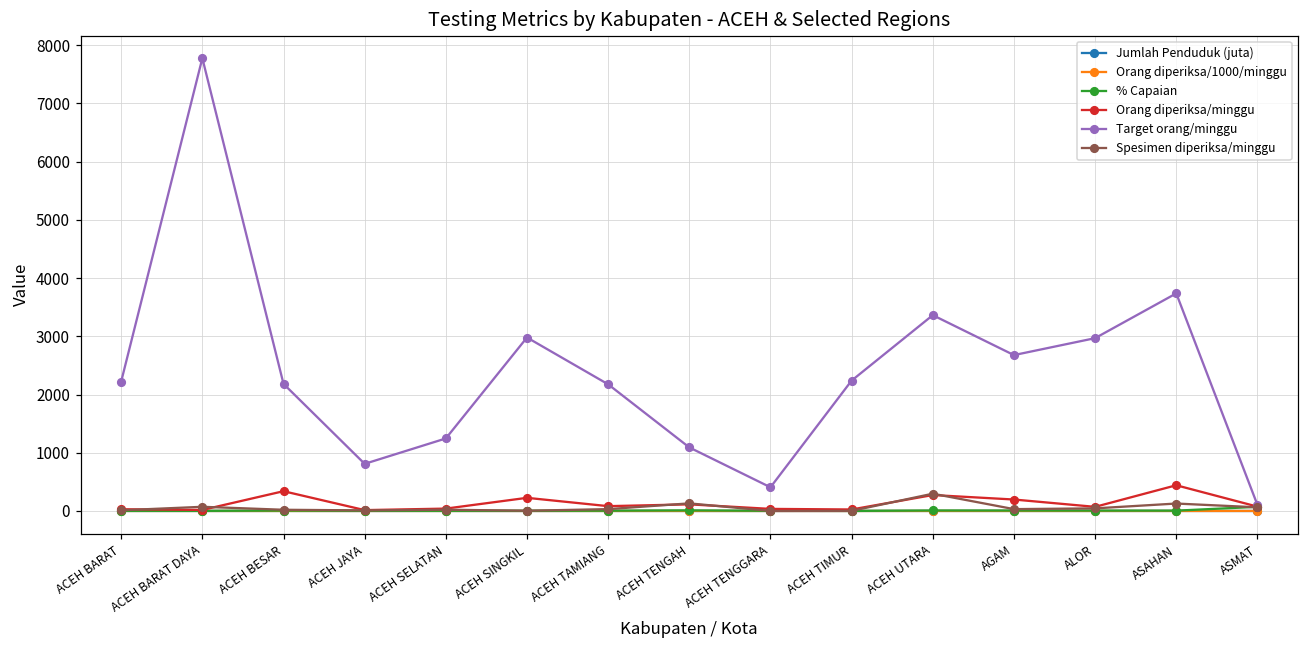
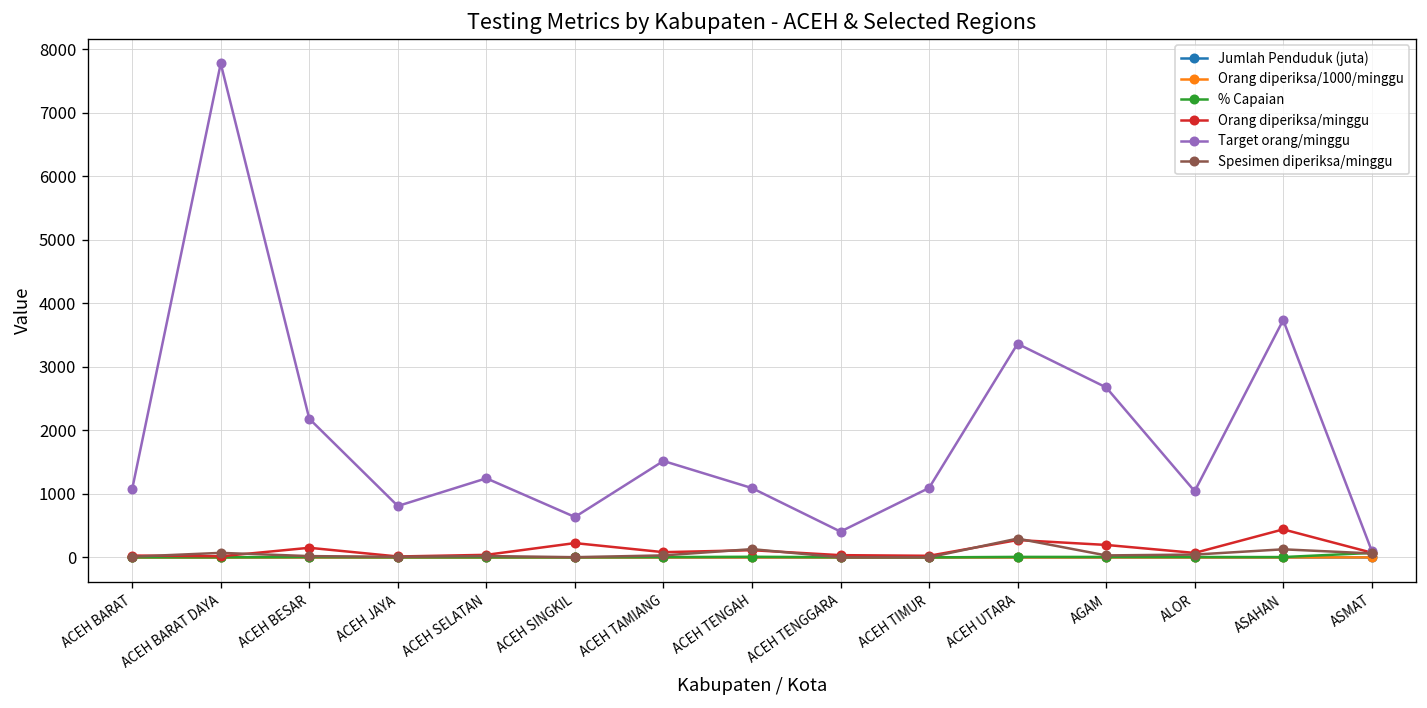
  {
    "Orang diperiksa/1000/minggu": {
      "ASMAT": 0
    },
    "Orang diperiksa/minggu": {
-     "ACEH BESAR": 300,
+     "ACEH BESAR": 200,
      "ACEH SINGKIL": 200,
      "ACEH TAMIANG": 100,
      "AGAM": 200,
      "ASAHAN": 400
    },
    "Target orang/minggu": {
-     "ACEH BARAT": 2200,
+     "ACEH BARAT": 1100,
      "ACEH BARAT DAYA": 7800,
      "ACEH BESAR": 2200,
      "ACEH JAYA": 800,
      "ACEH SELATAN": 1200,
-     "ACEH SINGKIL": 3000,
-     "ACEH TAMIANG": 2200,
+     "ACEH SINGKIL": 600,
+     "ACEH TAMIANG": 1500,
      "ACEH TENGAH": 1100,
      "ACEH TENGGARA": 400,
-     "ACEH TIMUR": 2200,
+     "ACEH TIMUR": 1100,
      "ACEH UTARA": 3400,
      "AGAM": 2700,
-     "ALOR": 3000,
+     "ALOR": 1000,
      "ASAHAN": 3700
    },
    "Spesimen diperiksa/minggu": {
      "ACEH BARAT DAYA": 100,
      "ASAHAN": 100
    }
  }
